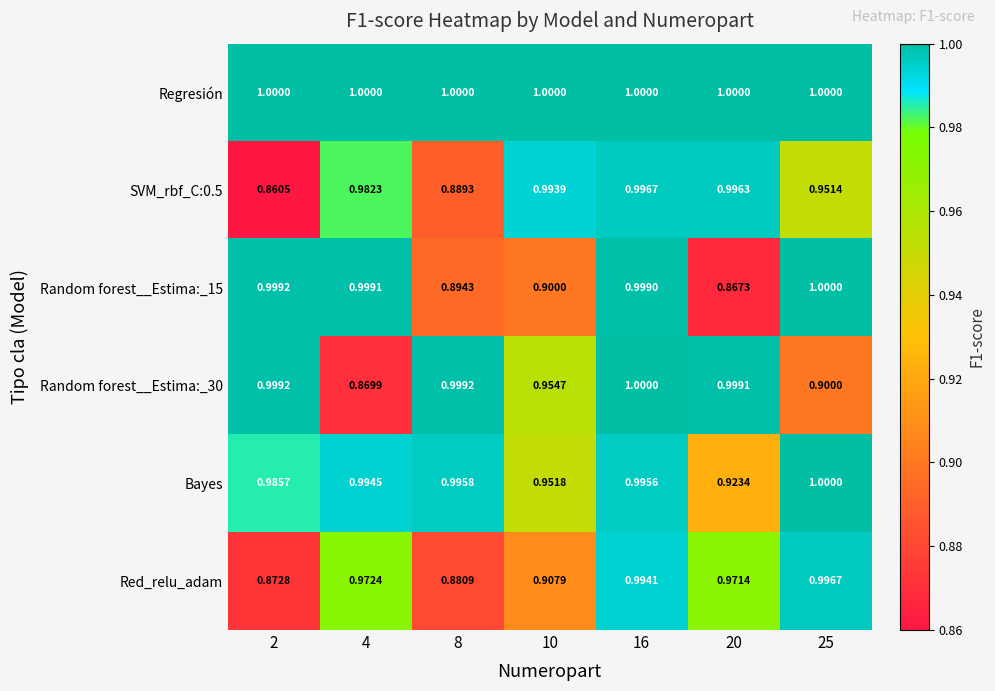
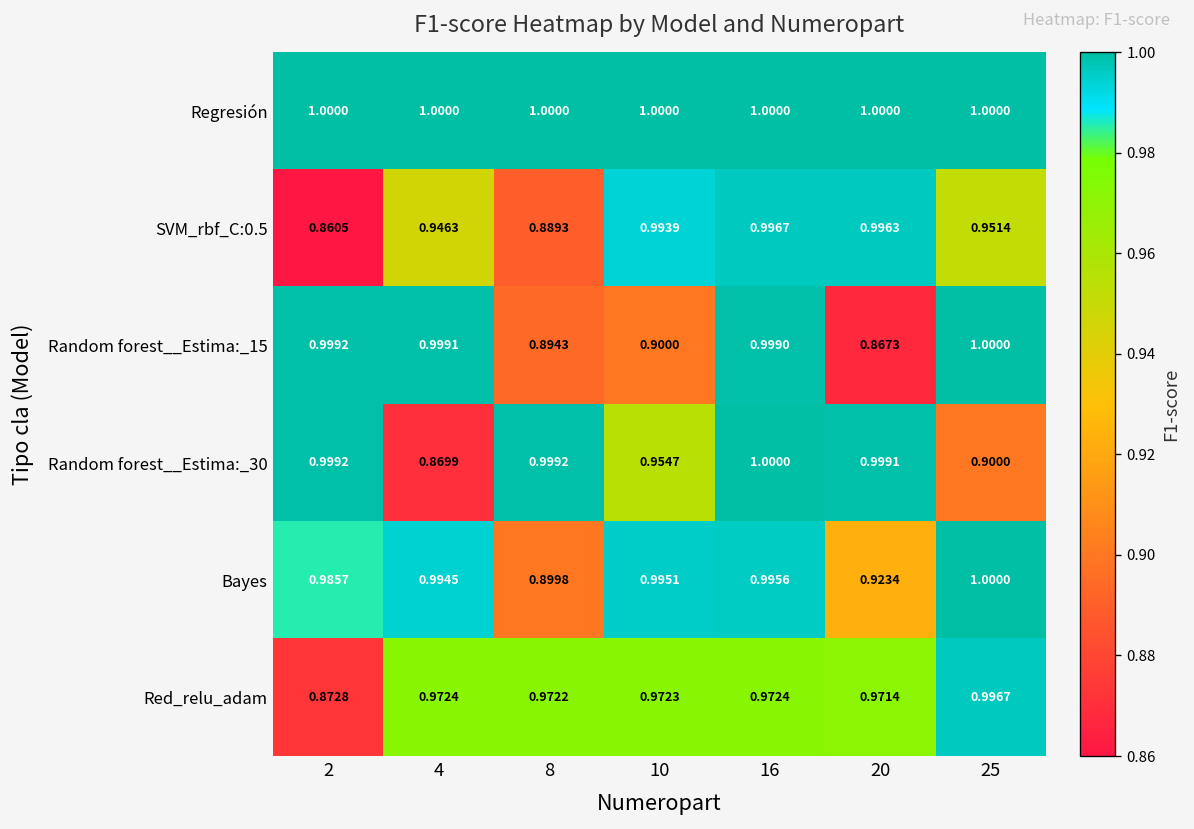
  {
    "Regresión": {
      "2": 1.0000,
      "4": 1.0000,
      "8": 1.0000,
      "10": 1.0000,
      "16": 1.0000,
      "20": 1.0000,
      "25": 1.0000
    },
    "SVM_rbf_C:0.5": {
      "2": 0.8605,
-     "4": 0.9823,
+     "4": 0.9463,
      "8": 0.8893,
      "10": 0.9939,
      "16": 0.9967,
      "20": 0.9963,
      "25": 0.9514
    },
    "Random forest__Estima:_15": {
      "2": 0.9992,
      "4": 0.9991,
      "8": 0.8943,
      "10": 0.9000,
      "16": 0.9990,
      "20": 0.8673,
      "25": 1.0000
    },
    "Random forest__Estima:_30": {
      "2": 0.9992,
      "4": 0.8699,
      "8": 0.9992,
      "10": 0.9547,
      "16": 1.0000,
      "20": 0.9991,
      "25": 0.9000
    },
    "Bayes": {
      "2": 0.9857,
      "4": 0.9945,
-     "8": 0.9958,
-     "10": 0.9518,
+     "8": 0.8998,
+     "10": 0.9951,
      "16": 0.9956,
      "20": 0.9234,
      "25": 1.0000
    },
    "Red_relu_adam": {
      "2": 0.8728,
      "4": 0.9724,
-     "8": 0.8809,
-     "10": 0.9079,
-     "16": 0.9941,
+     "8": 0.9722,
+     "10": 0.9723,
+     "16": 0.9724,
      "20": 0.9714,
      "25": 0.9967
    }
  }
